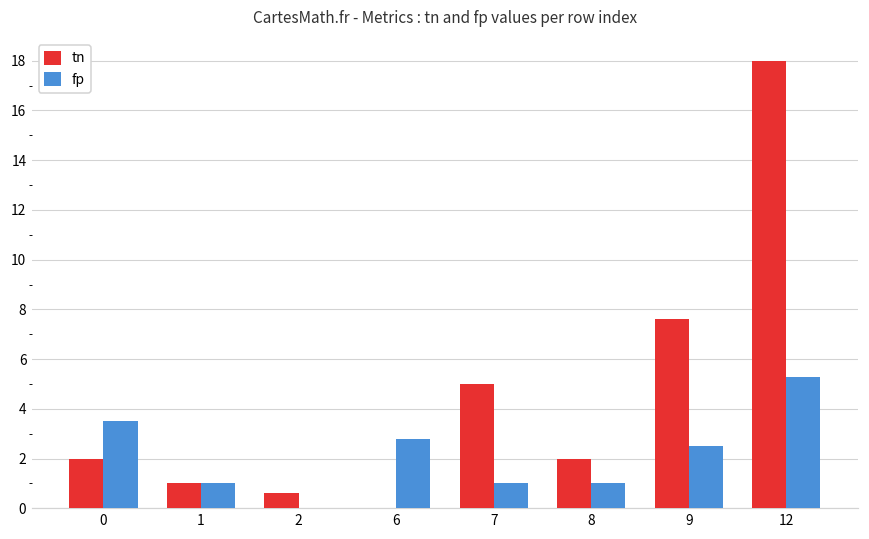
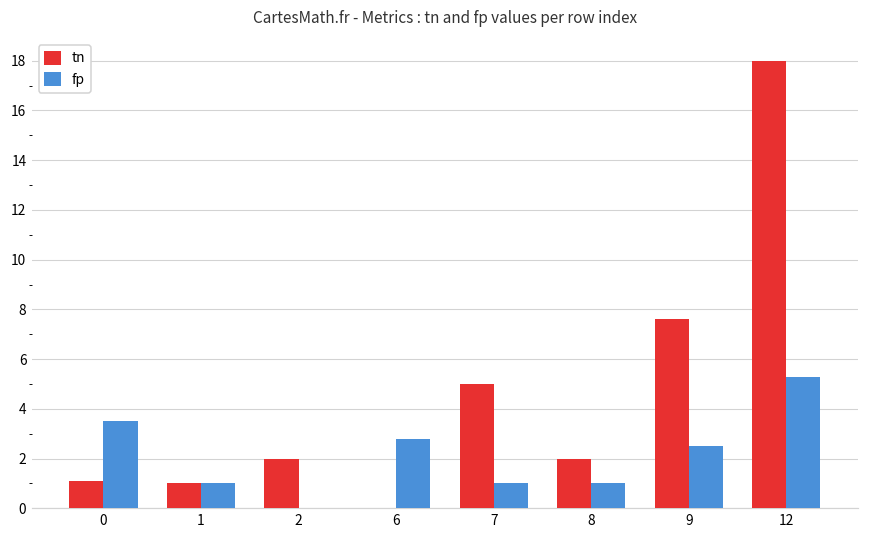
  {
    "tn": {
-     "0": 2.0,
+     "0": 1.1,
      "1": 1.0,
-     "2": 0.6,
+     "2": 2.0,
      "6": 0.0,
      "7": 5.0,
      "8": 2.0,
      "9": 7.6,
      "12": 18.0
    },
    "fp": {
      "0": 3.5,
      "1": 1.0,
      "2": 0.0,
      "6": 2.8,
      "7": 1.0,
      "8": 1.0,
      "9": 2.5,
      "12": 5.3
    }
  }
